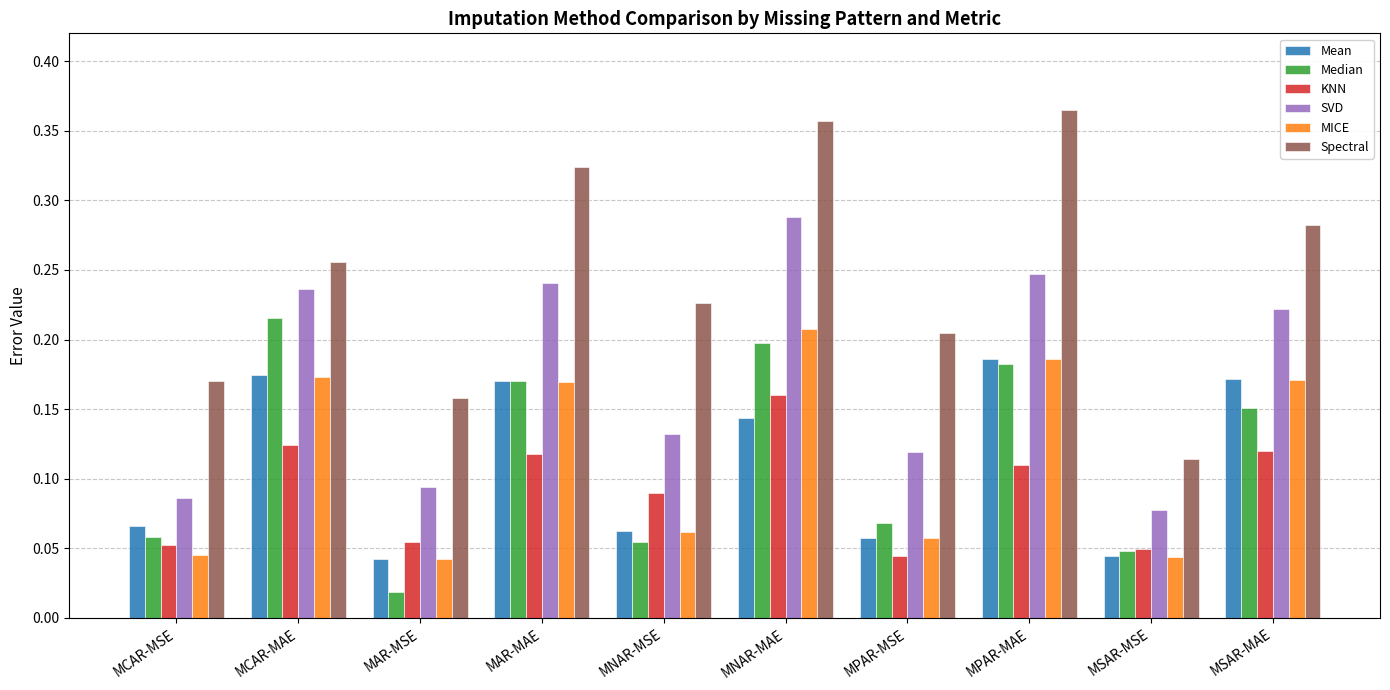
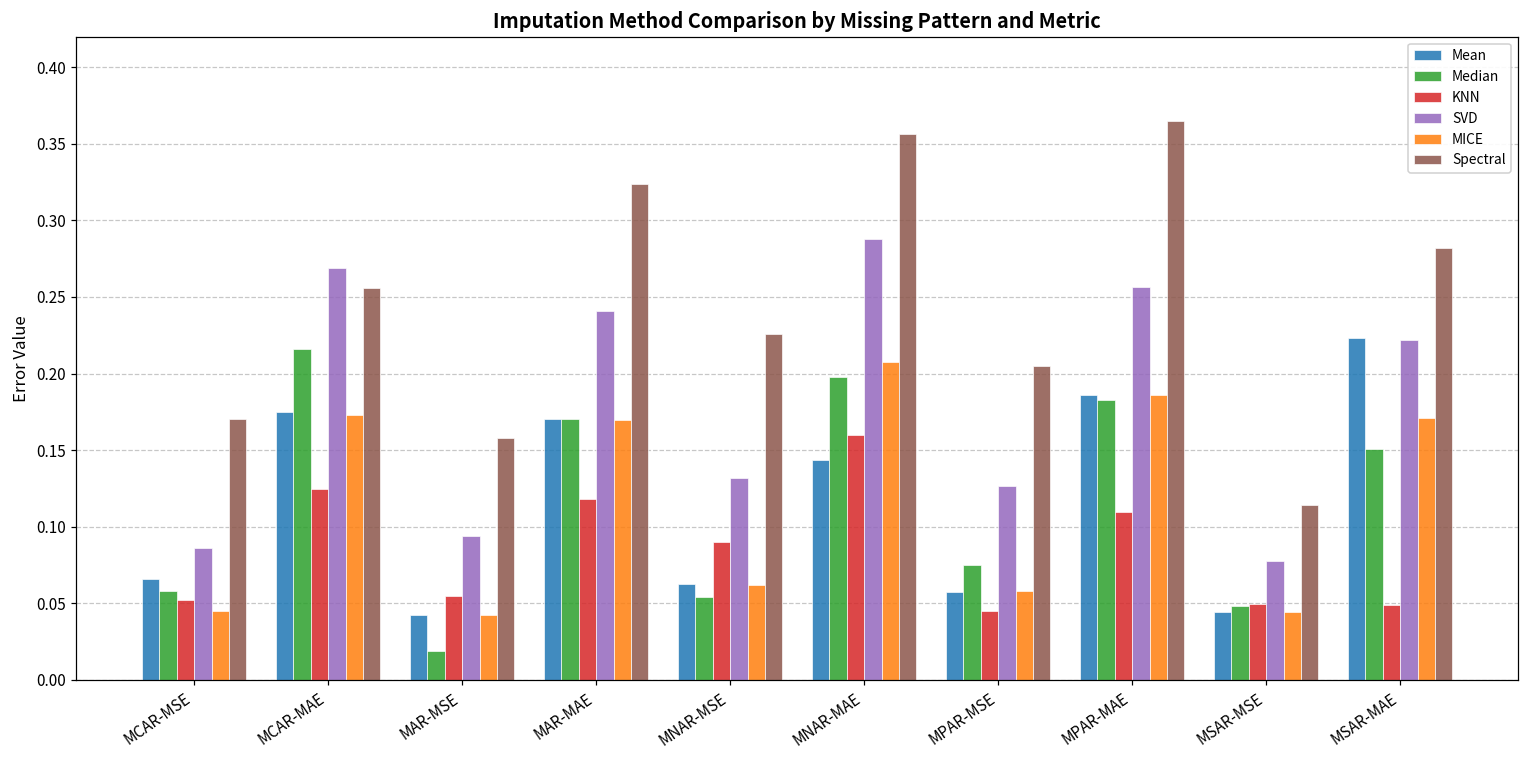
  {
    "Mean": {
      "MCAR-MSE": 0.066,
      "MCAR-MAE": 0.175,
      "MAR-MSE": 0.042,
      "MAR-MAE": 0.171,
      "MNAR-MSE": 0.062,
      "MNAR-MAE": 0.143,
      "MPAR-MSE": 0.057,
      "MPAR-MAE": 0.186,
      "MSAR-MSE": 0.044,
-     "MSAR-MAE": 0.172
+     "MSAR-MAE": 0.223
    },
    "Median": {
      "MCAR-MSE": 0.058,
      "MCAR-MAE": 0.216,
      "MAR-MSE": 0.019,
      "MAR-MAE": 0.170,
      "MNAR-MSE": 0.054,
      "MNAR-MAE": 0.198,
-     "MPAR-MSE": 0.068,
+     "MPAR-MSE": 0.075,
      "MPAR-MAE": 0.182,
      "MSAR-MSE": 0.048,
      "MSAR-MAE": 0.151
    },
    "KNN": {
      "MCAR-MSE": 0.052,
      "MCAR-MAE": 0.125,
      "MAR-MSE": 0.054,
      "MAR-MAE": 0.118,
      "MNAR-MSE": 0.090,
      "MNAR-MAE": 0.160,
      "MPAR-MSE": 0.045,
      "MPAR-MAE": 0.110,
      "MSAR-MSE": 0.049,
-     "MSAR-MAE": 0.120
+     "MSAR-MAE": 0.049
    },
    "SVD": {
      "MCAR-MSE": 0.086,
-     "MCAR-MAE": 0.236,
+     "MCAR-MAE": 0.269,
      "MAR-MSE": 0.094,
      "MAR-MAE": 0.241,
      "MNAR-MSE": 0.132,
      "MNAR-MAE": 0.288,
-     "MPAR-MSE": 0.119,
-     "MPAR-MAE": 0.247,
+     "MPAR-MSE": 0.126,
+     "MPAR-MAE": 0.256,
      "MSAR-MSE": 0.078,
      "MSAR-MAE": 0.222
    },
    "MICE": {
      "MCAR-MSE": 0.045,
      "MCAR-MAE": 0.173,
      "MAR-MSE": 0.042,
      "MAR-MAE": 0.169,
      "MNAR-MSE": 0.062,
      "MNAR-MAE": 0.207,
      "MPAR-MSE": 0.058,
      "MPAR-MAE": 0.186,
      "MSAR-MSE": 0.044,
      "MSAR-MAE": 0.171
    },
    "Spectral": {
      "MCAR-MSE": 0.171,
      "MCAR-MAE": 0.256,
      "MAR-MSE": 0.158,
      "MAR-MAE": 0.324,
      "MNAR-MSE": 0.226,
      "MNAR-MAE": 0.357,
      "MPAR-MSE": 0.205,
      "MPAR-MAE": 0.365,
      "MSAR-MSE": 0.114,
      "MSAR-MAE": 0.282
    }
  }
